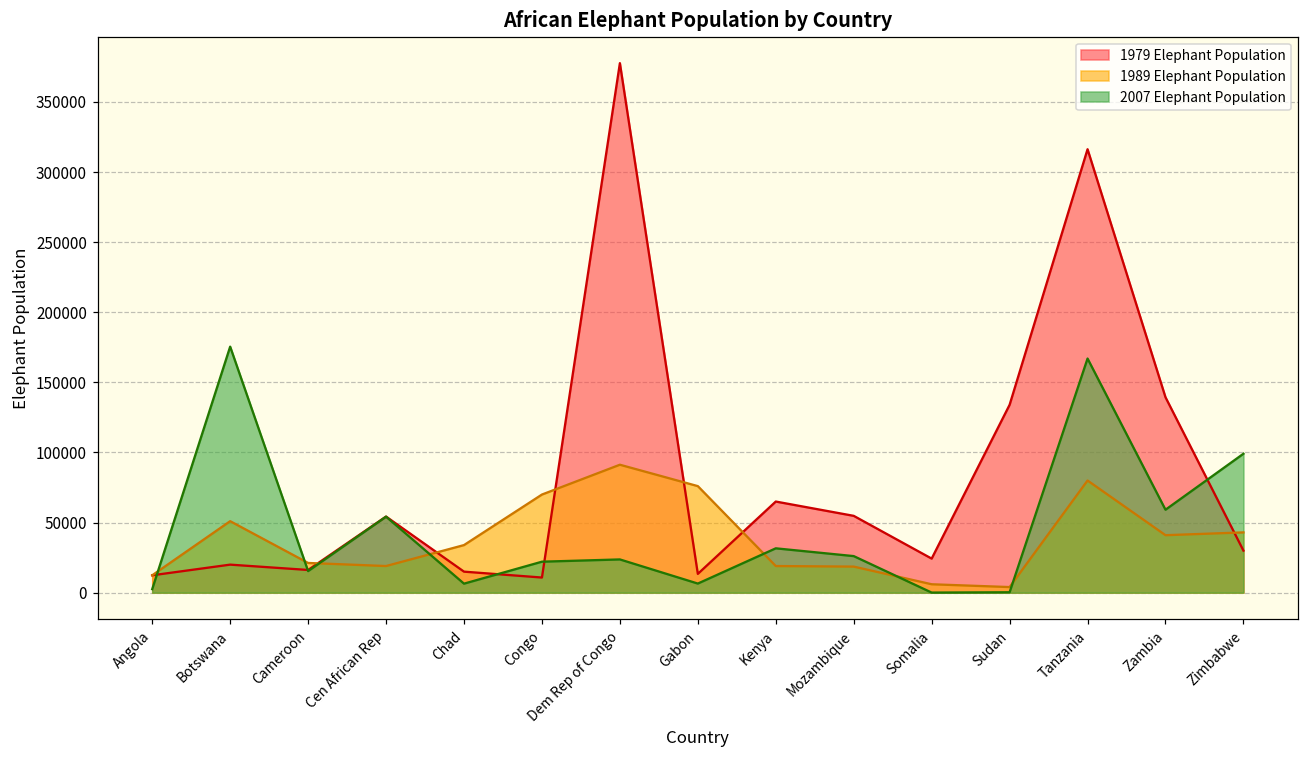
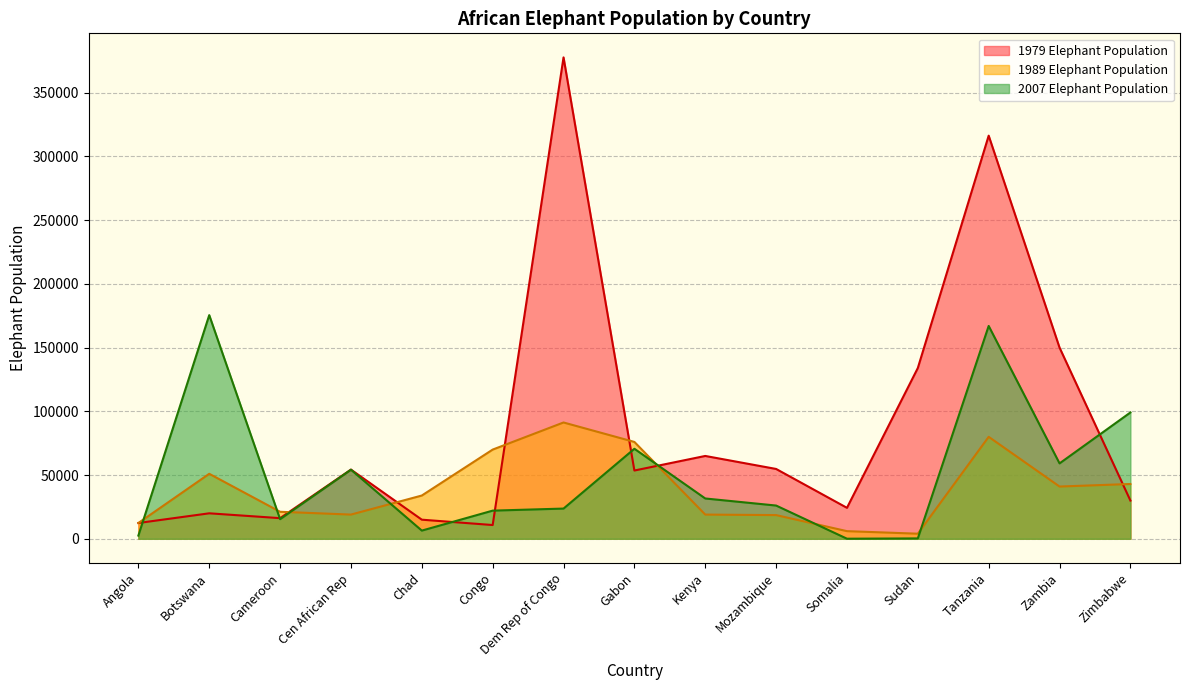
  {
    "1979 Elephant Population": {
      "Botswana": 20000,
      "Chad": 15000,
      "Congo": 11000,
      "Dem Rep of Congo": 378000,
-     "Gabon": 13000,
+     "Gabon": 54000,
      "Kenya": 65000,
      "Mozambique": 55000,
      "Somalia": 24000,
      "Sudan": 134000,
      "Tanzania": 316000,
-     "Zambia": 139000,
+     "Zambia": 150000,
      "Zimbabwe": 30000
    },
    "1989 Elephant Population": {
      "Botswana": 51000,
      "Cameroon": 21000,
      "Cen African Rep": 19000,
      "Chad": 34000,
      "Congo": 70000,
      "Dem Rep of Congo": 91000,
      "Gabon": 76000,
      "Kenya": 19000,
      "Mozambique": 19000,
      "Somalia": 6000,
      "Sudan": 4000,
      "Tanzania": 80000,
      "Zambia": 41000,
      "Zimbabwe": 43000
    },
    "2007 Elephant Population": {
      "Angola": 3000,
      "Botswana": 175000,
      "Chad": 6000,
      "Congo": 22000,
      "Dem Rep of Congo": 24000,
-     "Gabon": 7000,
+     "Gabon": 71000,
      "Kenya": 32000,
      "Mozambique": 26000,
      "Somalia": 0,
      "Sudan": 0,
      "Tanzania": 167000,
      "Zambia": 59000,
      "Zimbabwe": 99000
    }
  }
